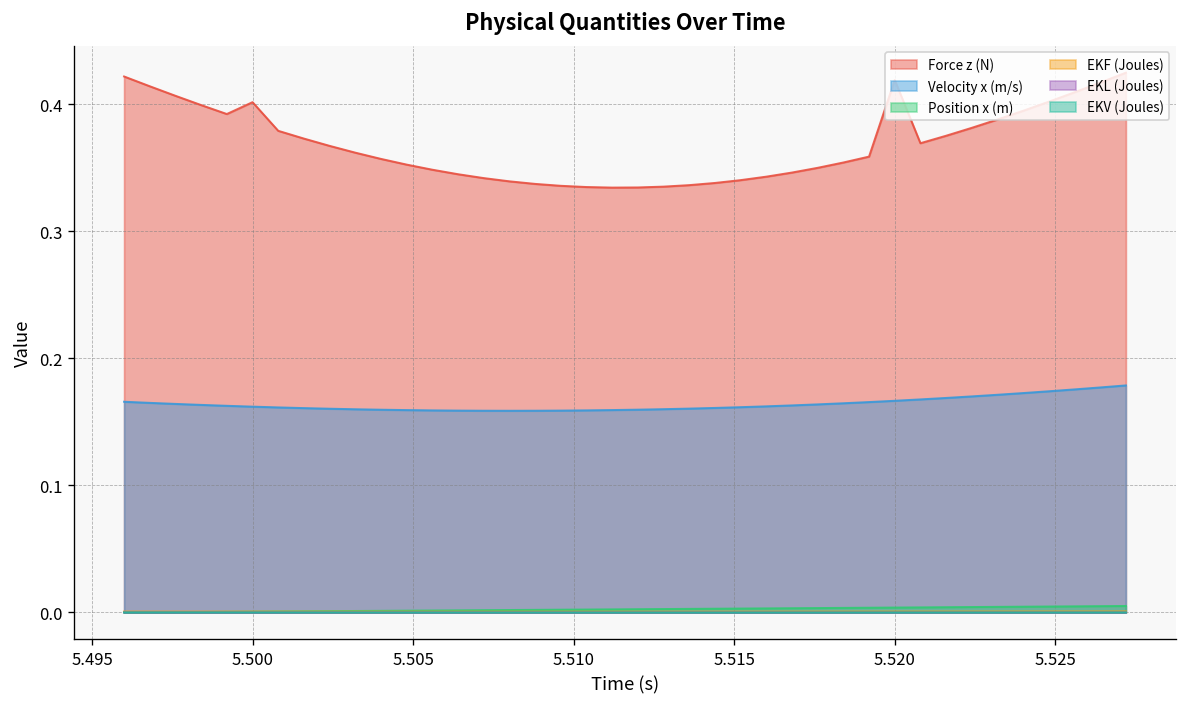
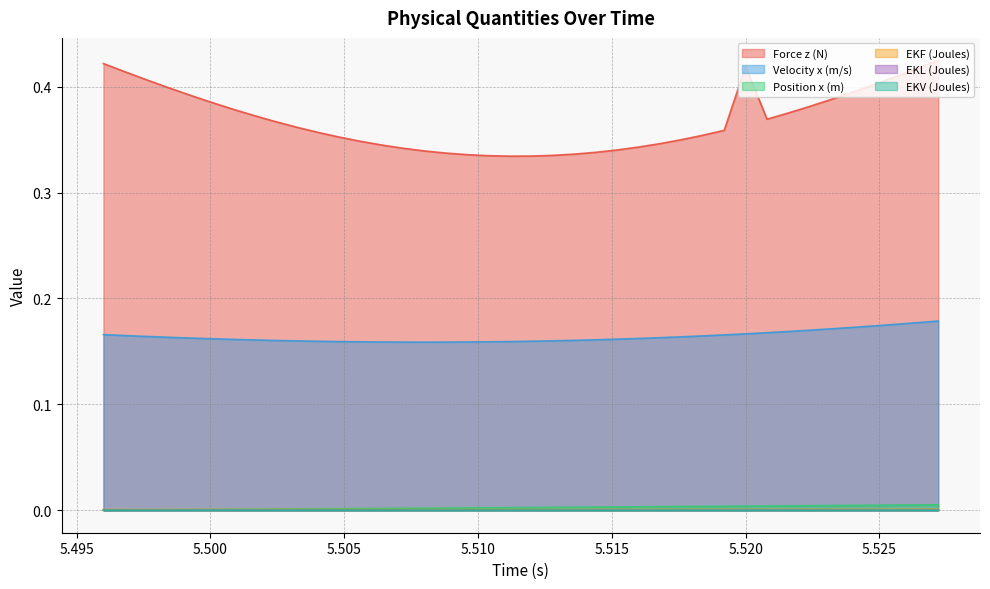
  {
    "Force z (N)": {
-     "5.500": 0.402
+     "5.500": 0.386
    }
  }
